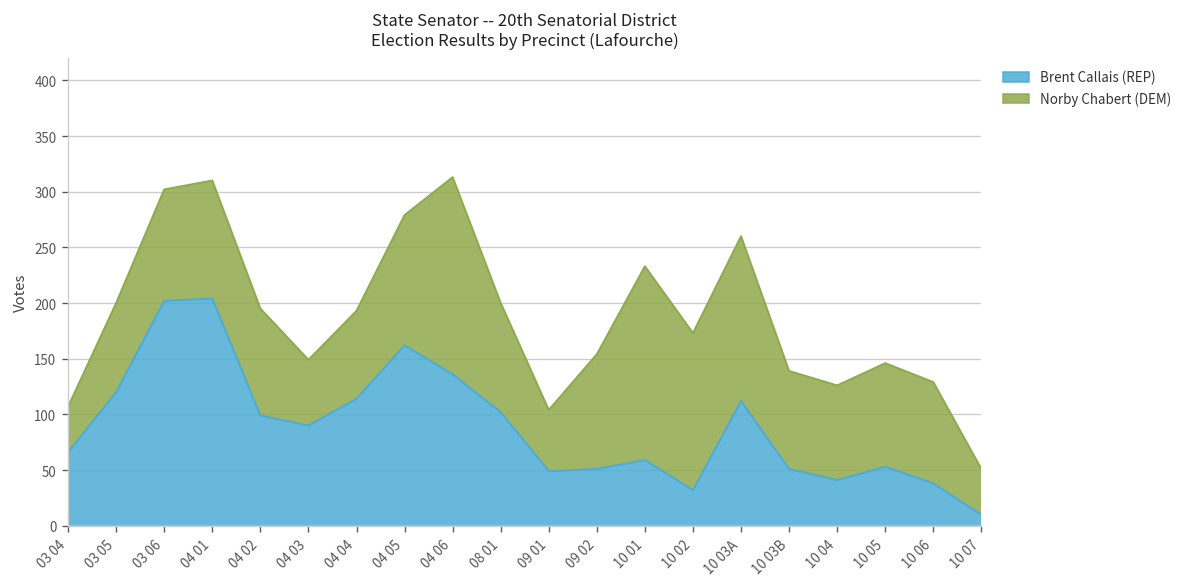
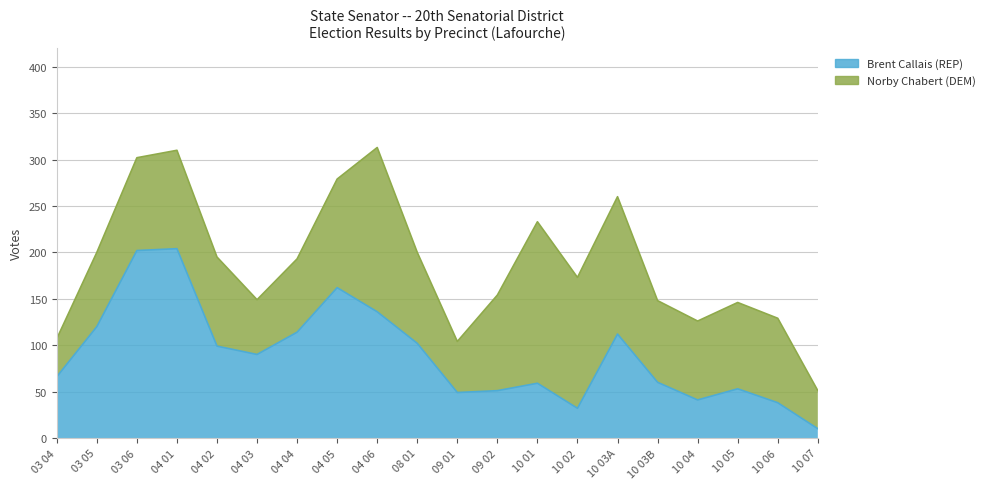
  {
    "Brent Callais (REP)": {
      "03 04": 70,
      "03 05": 120,
      "03 06": 200,
      "04 01": 200,
      "04 02": 100,
      "04 03": 90,
      "04 04": 110,
      "04 05": 160,
      "04 06": 140,
      "08 01": 100,
      "09 01": 50,
      "09 02": 50,
      "10 01": 60,
      "10 02": 30,
      "10 03A": 110,
-     "10 03B": 50,
+     "10 03B": 60,
      "10 04": 40,
      "10 05": 50,
      "10 06": 40,
      "10 07": 10
    },
    "Norby Chabert (DEM)": {
      "03 04": 40,
      "03 05": 80,
      "03 06": 100,
      "04 01": 110,
      "04 02": 100,
      "04 03": 60,
      "04 04": 80,
      "04 05": 120,
      "04 06": 180,
      "08 01": 100,
      "09 01": 60,
      "09 02": 100,
      "10 01": 170,
      "10 02": 140,
      "10 03A": 150,
      "10 03B": 90,
      "10 04": 90,
      "10 05": 90,
      "10 06": 90,
      "10 07": 40
    }
  }
